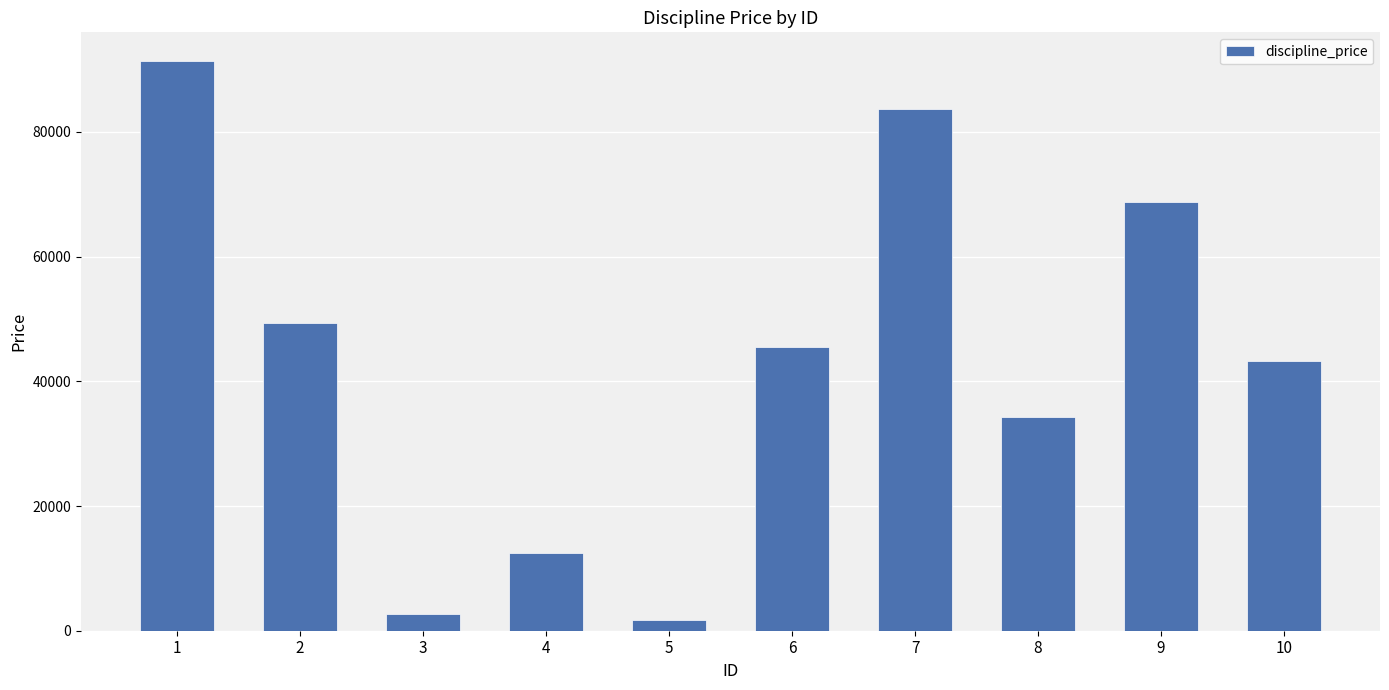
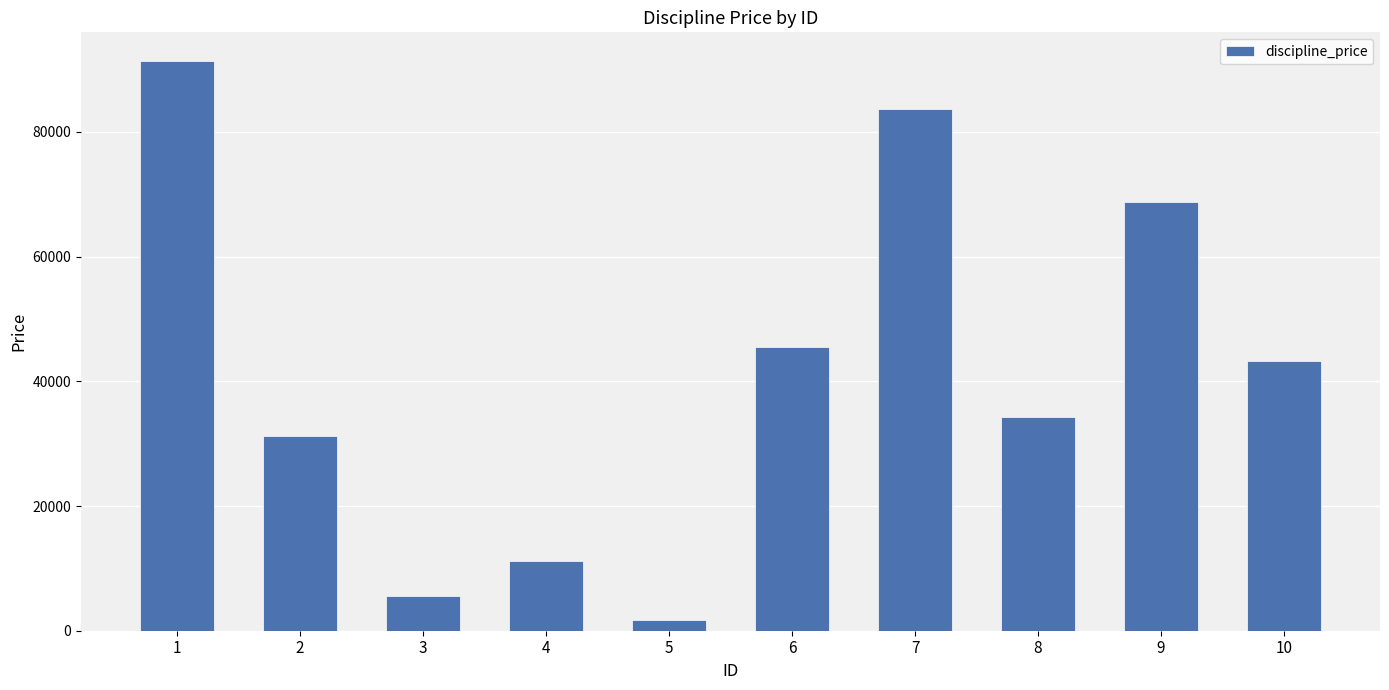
  {
    "1": 91000,
-   "2": 49000,
-   "3": 3000,
-   "4": 13000,
+   "2": 31000,
+   "3": 6000,
+   "4": 11000,
    "5": 2000,
    "6": 45000,
    "7": 84000,
    "8": 34000,
    "9": 69000,
    "10": 43000
  }
